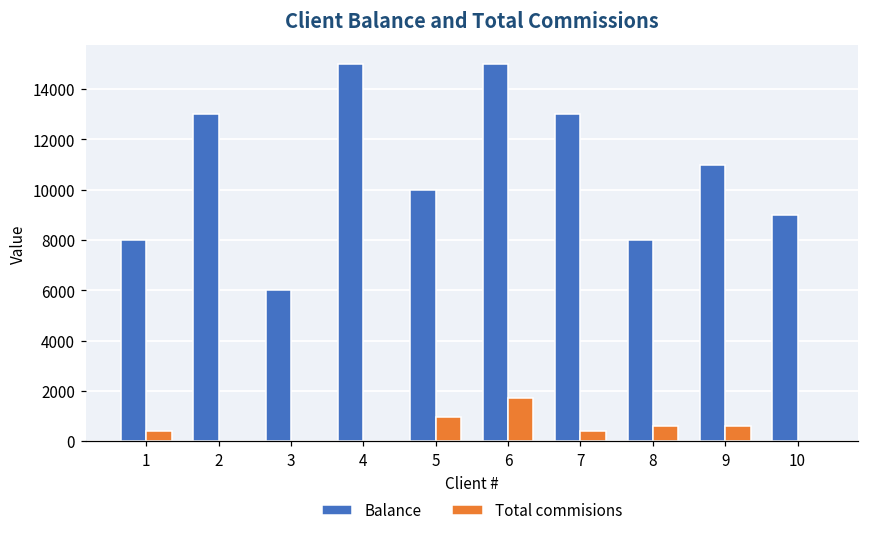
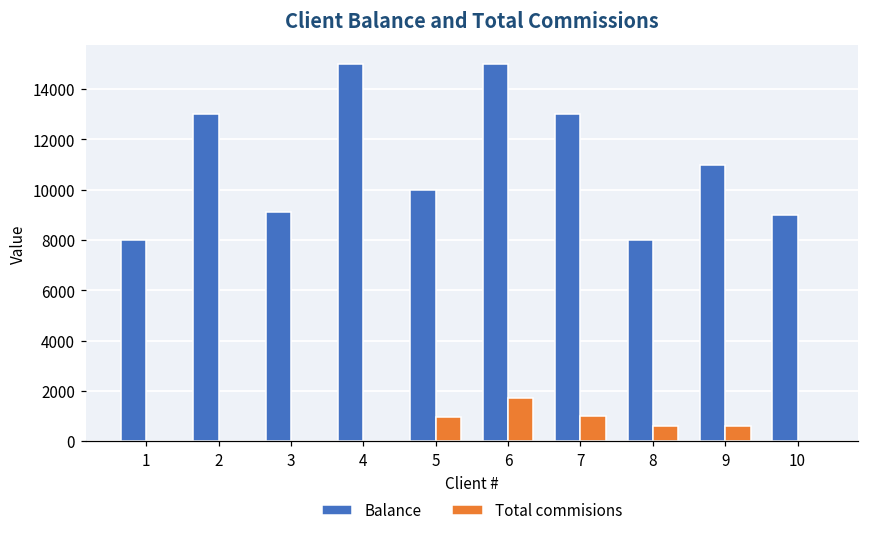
  {
    "Balance": {
      "1": 8000,
      "2": 13000,
-     "3": 6000,
+     "3": 9100,
      "4": 15000,
      "5": 10000,
      "6": 15000,
      "7": 13000,
      "8": 8000,
      "9": 11000,
      "10": 9000
    },
    "Total commisions": {
-     "1": 400,
+     "1": 0,
      "5": 1000,
      "6": 1700,
-     "7": 400,
+     "7": 1000,
      "8": 600,
      "9": 600
    }
  }
